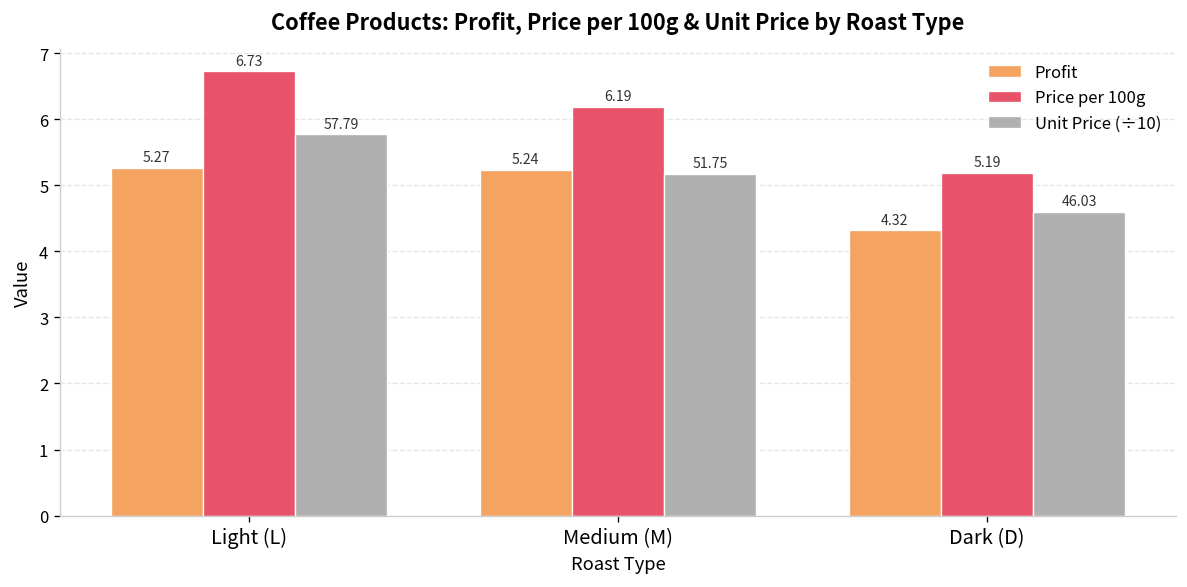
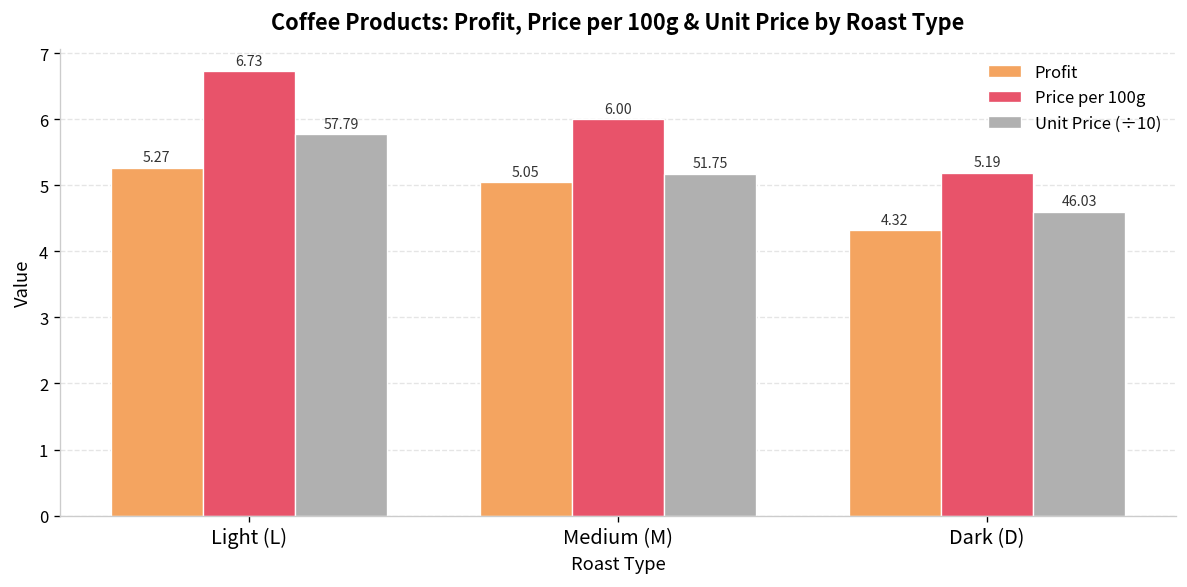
  {
    "Profit": {
      "Light (L)": 5.27,
-     "Medium (M)": 5.24,
+     "Medium (M)": 5.05,
      "Dark (D)": 4.32
    },
    "Price per 100g": {
      "Light (L)": 6.73,
-     "Medium (M)": 6.19,
+     "Medium (M)": 6.00,
      "Dark (D)": 5.19
    }
  }
